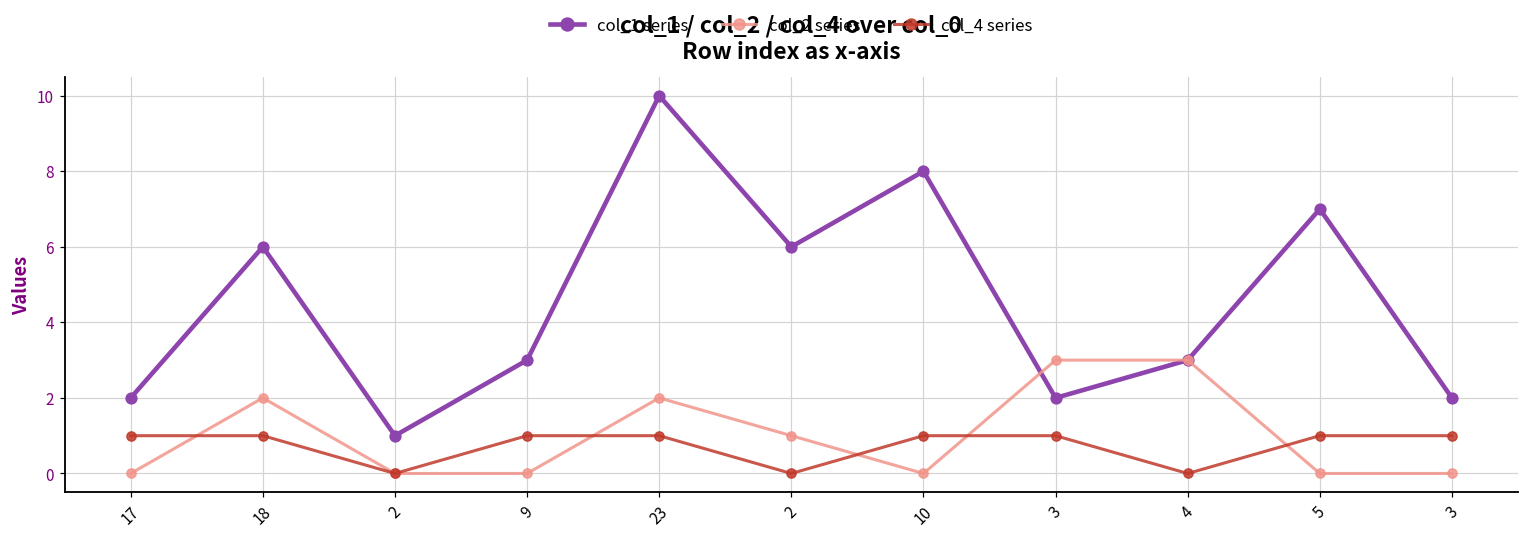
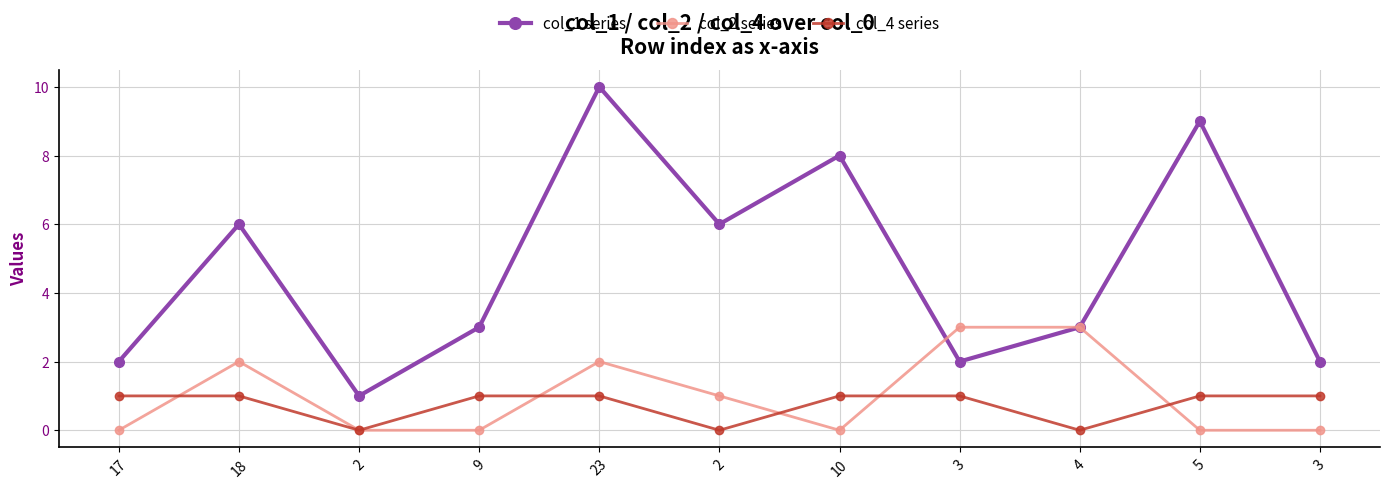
  {
    "col_1 series": {
      "17": 2,
      "18": 6,
      "9": 3,
      "23": 10,
      "10": 8,
-     "5": 7
+     "5": 9
    },
    "col_2 series": {
      "17": 0,
      "18": 2,
      "9": 0,
      "23": 2,
      "10": 0,
      "5": 0
    },
    "col_4 series": {
      "17": 1,
      "18": 1,
      "9": 1,
      "23": 1,
      "10": 1,
      "4": 0,
      "5": 1
    }
  }
